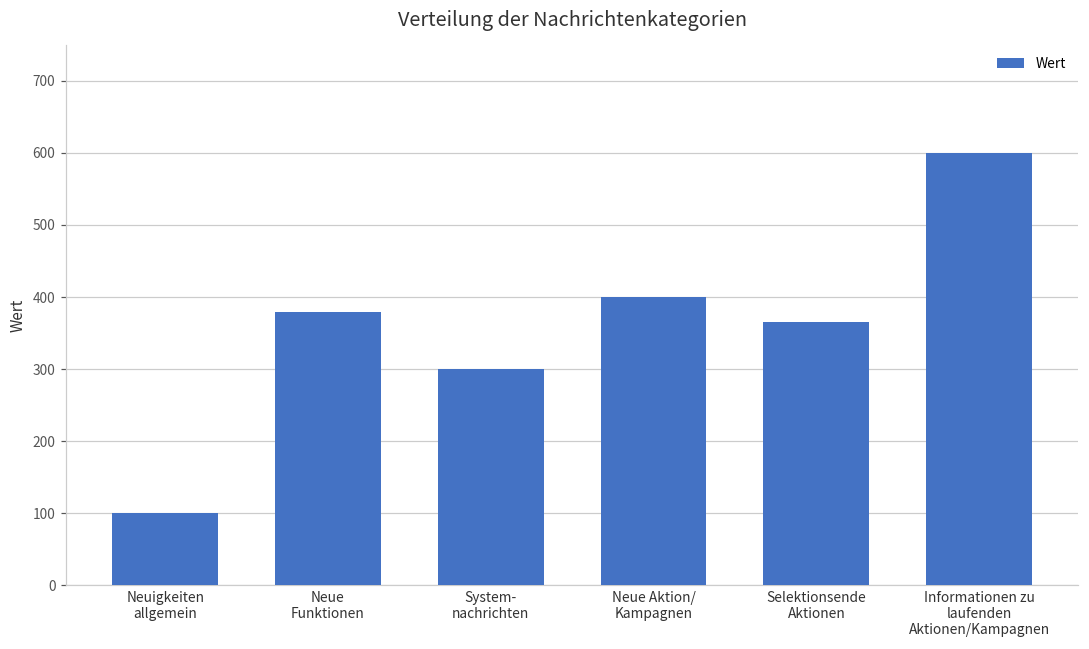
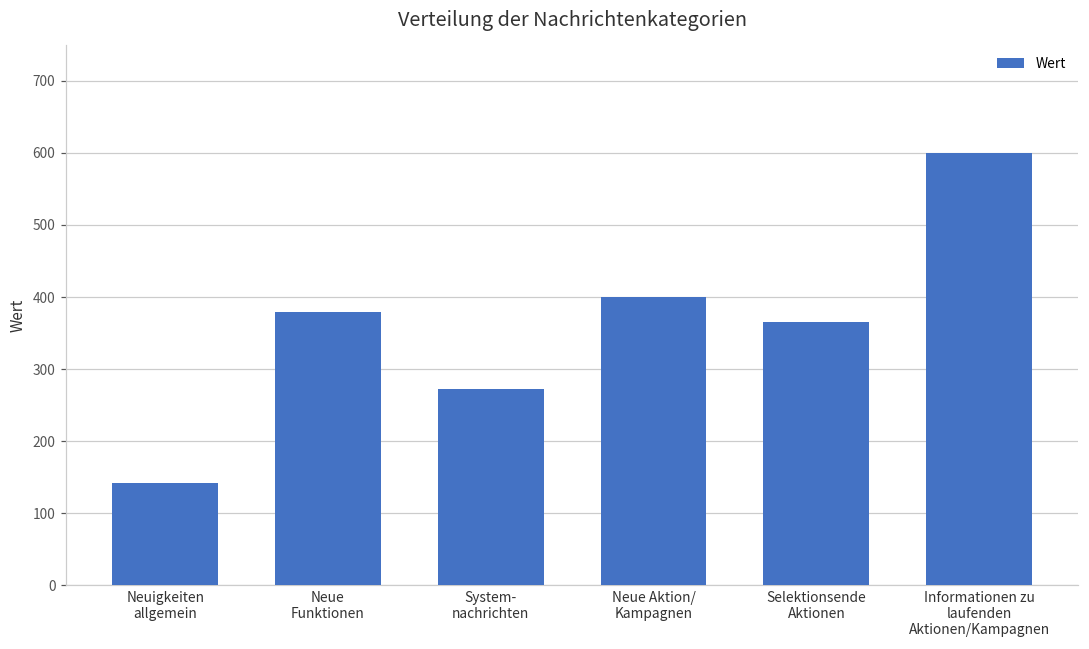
  {
-   "Neuigkeiten allgemein": 100,
+   "Neuigkeiten allgemein": 140,
    "Neue Funktionen": 380,
-   "System- nachrichten": 300,
+   "System- nachrichten": 270,
    "Neue Aktion/ Kampagnen": 400,
    "Selektionsende Aktionen": 370,
    "Informationen zu laufenden Aktionen/Kampagnen": 600
  }
